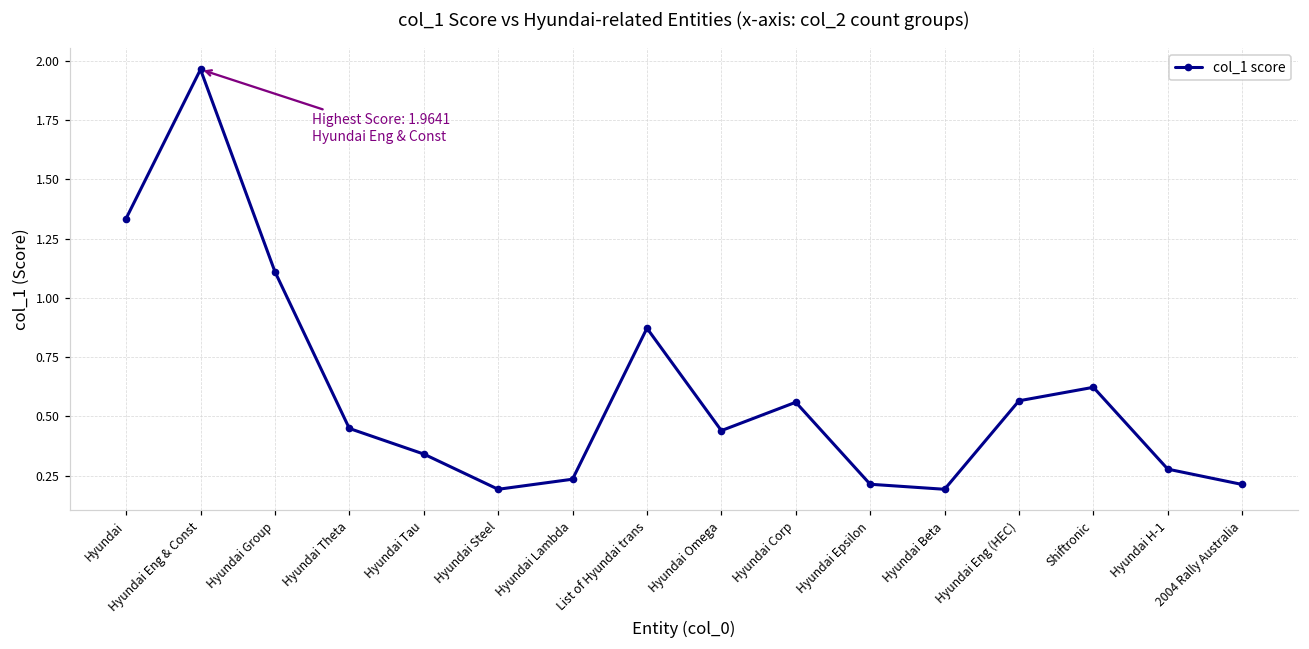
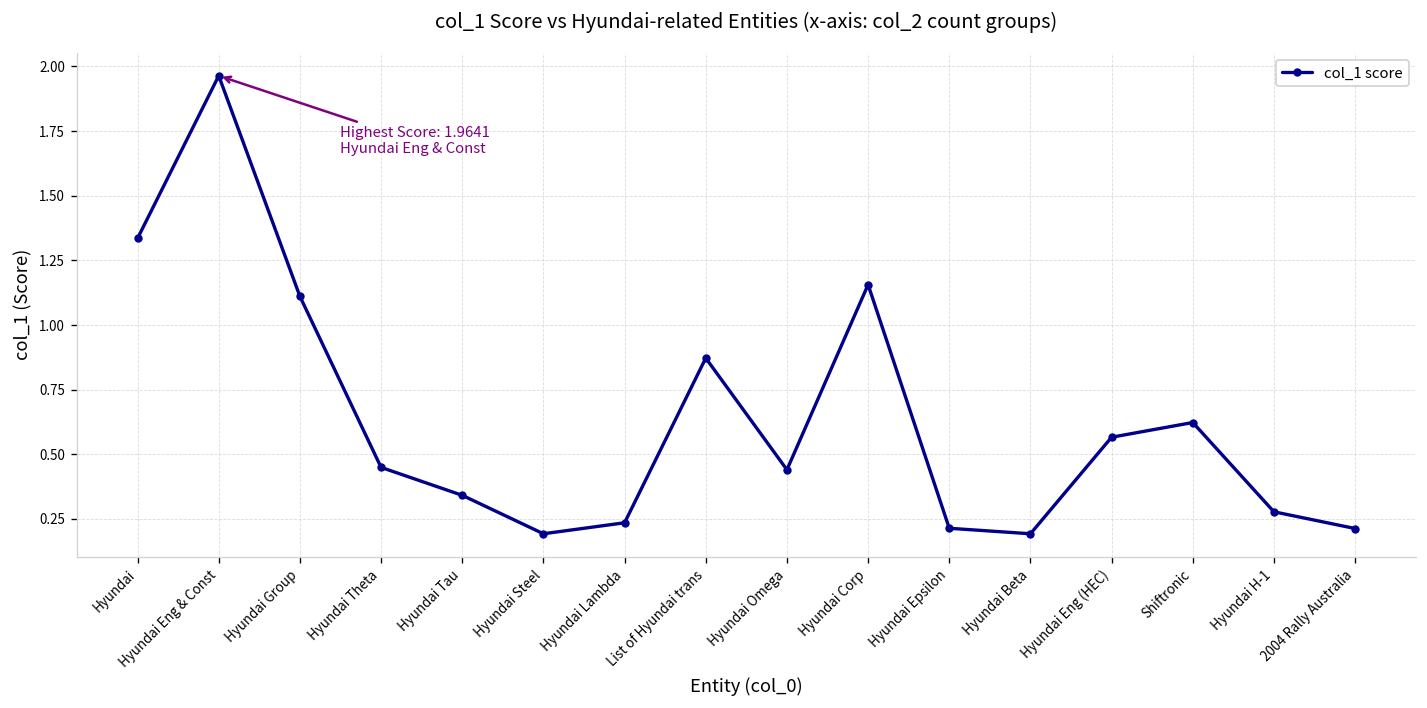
  {
    "Hyundai": 1.34,
    "Hyundai Group": 1.11,
    "Hyundai Theta": 0.45,
    "Hyundai Tau": 0.34,
    "Hyundai Steel": 0.19,
    "Hyundai Lambda": 0.24,
    "List of Hyundai trans": 0.87,
    "Hyundai Omega": 0.44,
-   "Hyundai Corp": 0.56,
+   "Hyundai Corp": 1.16,
    "Hyundai Epsilon": 0.21,
    "Hyundai Beta": 0.19,
    "Hyundai Eng (HEC)": 0.57,
    "Shiftronic": 0.62,
    "Hyundai H-1": 0.28,
    "2004 Rally Australia": 0.21
  }
